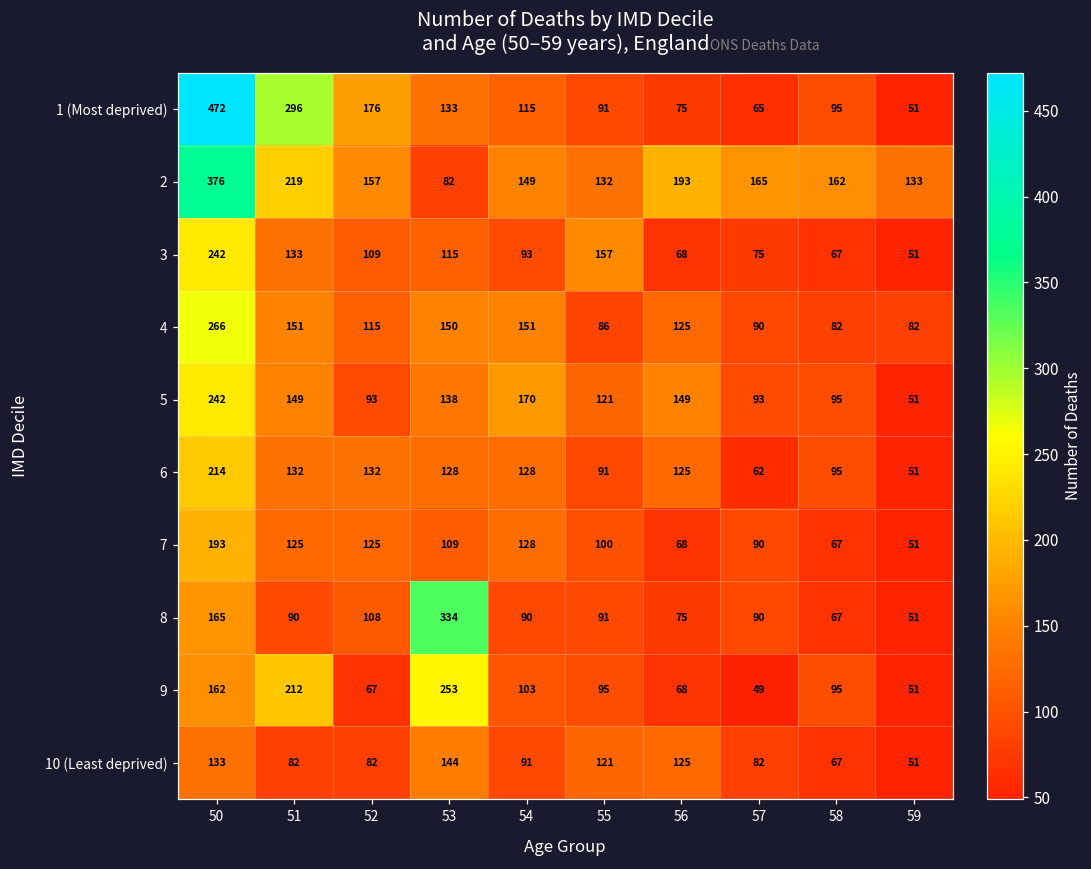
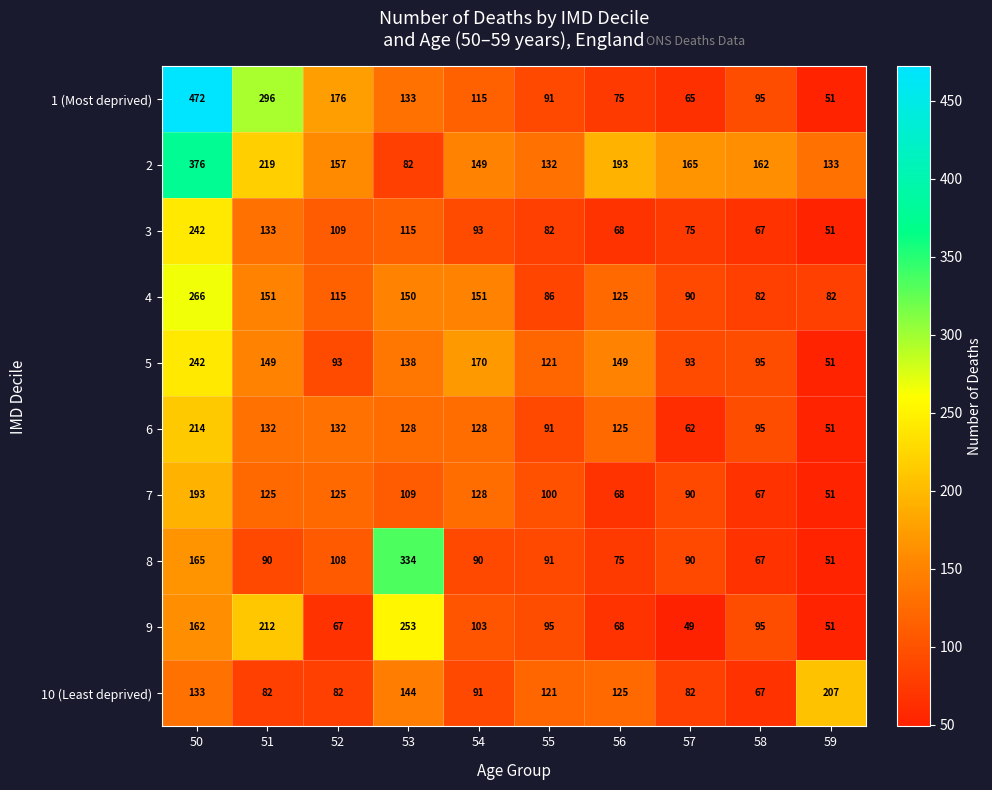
  {
    "1 (Most deprived)": {
      "50": 472,
      "51": 296,
      "52": 176,
      "53": 133,
      "54": 115,
      "55": 91,
      "56": 75,
      "57": 65,
      "58": 95,
      "59": 51
    },
    "2": {
      "50": 376,
      "51": 219,
      "52": 157,
      "53": 82,
      "54": 149,
      "55": 132,
      "56": 193,
      "57": 165,
      "58": 162,
      "59": 133
    },
    "3": {
      "50": 242,
      "51": 133,
      "52": 109,
      "53": 115,
      "54": 93,
-     "55": 157,
+     "55": 82,
      "56": 68,
      "57": 75,
      "58": 67,
      "59": 51
    },
    "4": {
      "50": 266,
      "51": 151,
      "52": 115,
      "53": 150,
      "54": 151,
      "55": 86,
      "56": 125,
      "57": 90,
      "58": 82,
      "59": 82
    },
    "5": {
      "50": 242,
      "51": 149,
      "52": 93,
      "53": 138,
      "54": 170,
      "55": 121,
      "56": 149,
      "57": 93,
      "58": 95,
      "59": 51
    },
    "6": {
      "50": 214,
      "51": 132,
      "52": 132,
      "53": 128,
      "54": 128,
      "55": 91,
      "56": 125,
      "57": 62,
      "58": 95,
      "59": 51
    },
    "7": {
      "50": 193,
      "51": 125,
      "52": 125,
      "53": 109,
      "54": 128,
      "55": 100,
      "56": 68,
      "57": 90,
      "58": 67,
      "59": 51
    },
    "8": {
      "50": 165,
      "51": 90,
      "52": 108,
      "53": 334,
      "54": 90,
      "55": 91,
      "56": 75,
      "57": 90,
      "58": 67,
      "59": 51
    },
    "9": {
      "50": 162,
      "51": 212,
      "52": 67,
      "53": 253,
      "54": 103,
      "55": 95,
      "56": 68,
      "57": 49,
      "58": 95,
      "59": 51
    },
    "10 (Least deprived)": {
      "50": 133,
      "51": 82,
      "52": 82,
      "53": 144,
      "54": 91,
      "55": 121,
      "56": 125,
      "57": 82,
      "58": 67,
-     "59": 51
+     "59": 207
    }
  }
